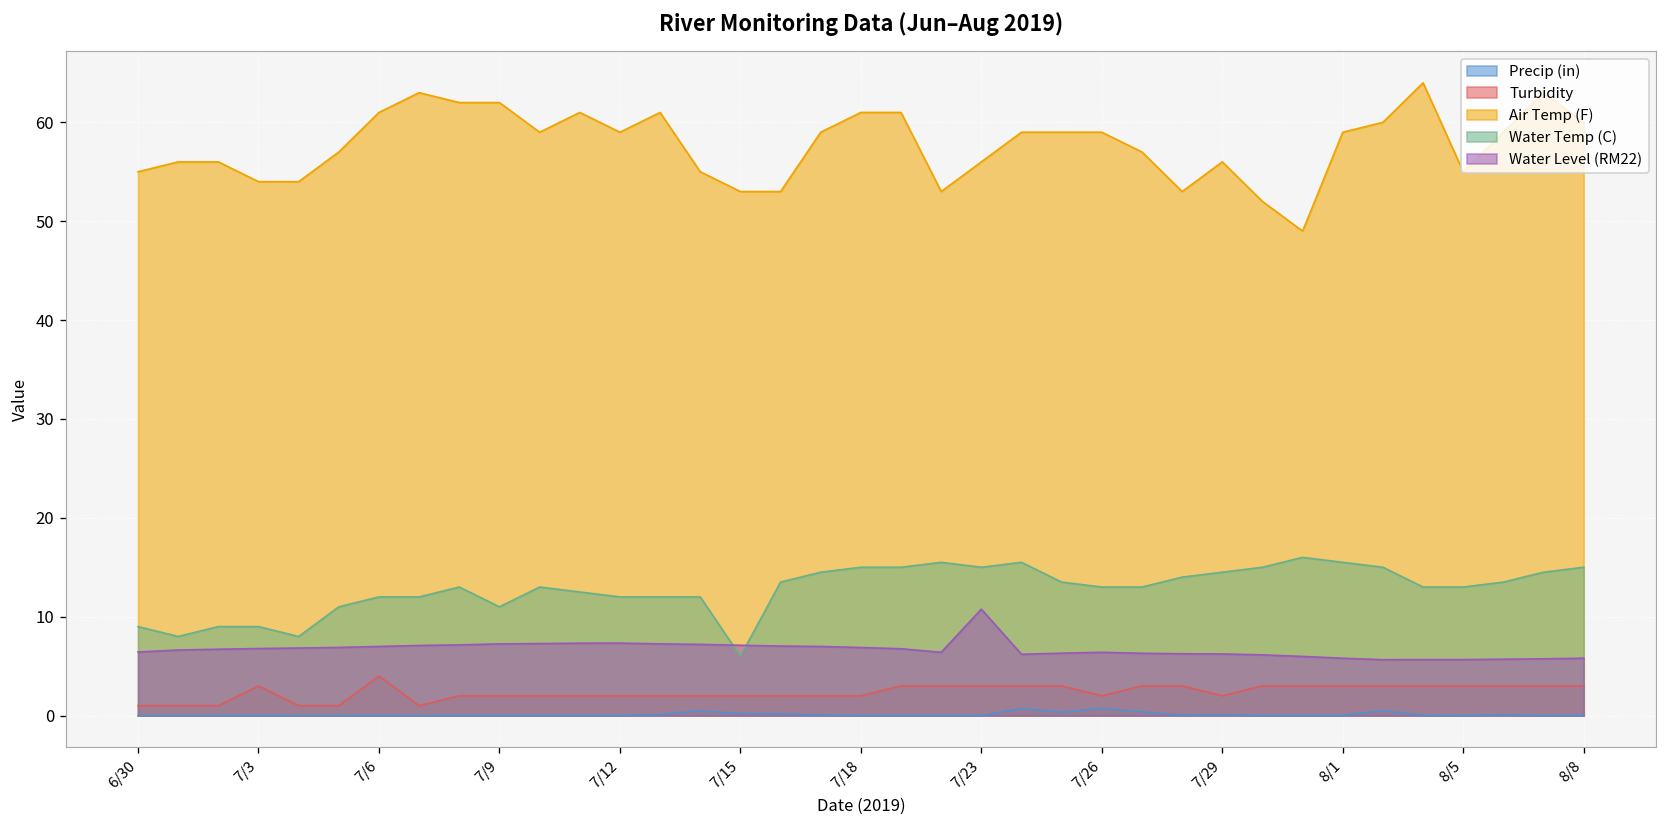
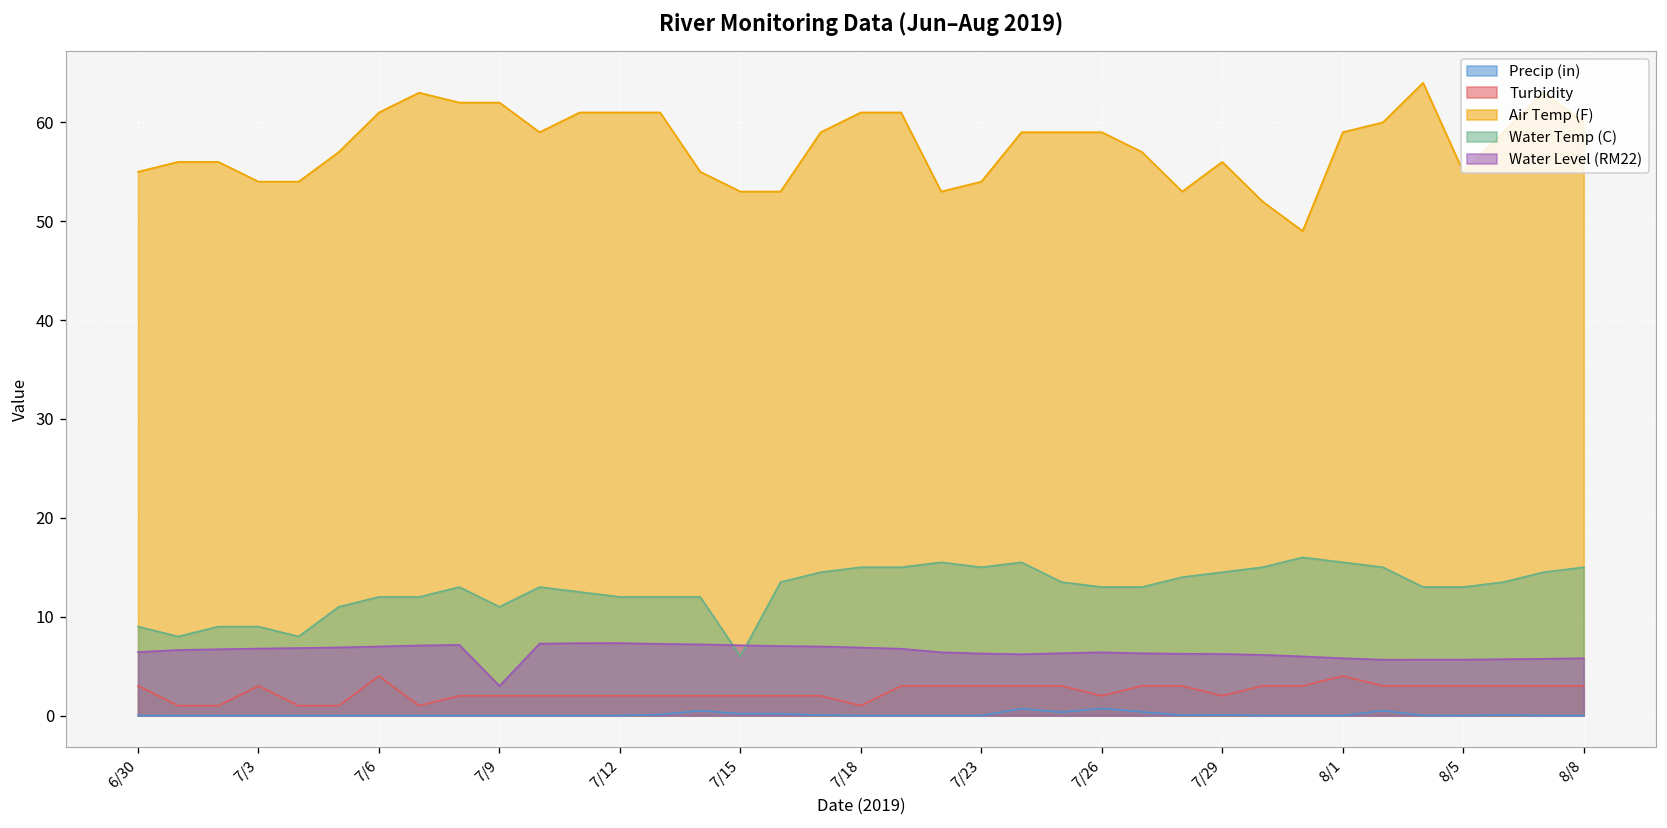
  {
    "Precip (in)": {
      "6/30": 0,
      "7/3": 0,
      "7/6": 0,
      "7/9": 0,
      "7/12": 0,
      "7/15": 0,
      "7/18": 0,
      "7/23": 0,
      "7/26": 1,
      "7/29": 0,
      "8/1": 0,
      "8/5": 0,
      "8/8": 0
    },
    "Turbidity": {
-     "6/30": 1,
+     "6/30": 3,
      "7/3": 3,
      "7/6": 4,
      "7/9": 2,
      "7/12": 2,
      "7/15": 2,
-     "7/18": 2,
+     "7/18": 1,
      "7/23": 3,
      "7/26": 2,
      "7/29": 2,
-     "8/1": 3,
+     "8/1": 4,
      "8/5": 3,
      "8/8": 3
    },
    "Air Temp (F)": {
      "6/30": 55,
      "7/3": 54,
      "7/6": 61,
      "7/9": 62,
-     "7/12": 59,
+     "7/12": 61,
      "7/15": 53,
      "7/18": 61,
-     "7/23": 56,
+     "7/23": 54,
      "7/26": 59,
      "7/29": 56,
      "8/1": 59
    },
    "Water Temp (C)": {
      "6/30": 9,
      "7/3": 9,
      "7/6": 12,
      "7/9": 11,
      "7/12": 12,
      "7/15": 6,
      "7/18": 15,
      "7/23": 15,
      "7/26": 13,
      "7/29": 15,
      "8/1": 16,
      "8/5": 13,
      "8/8": 15
    },
    "Water Level (RM22)": {
      "6/30": 6,
      "7/3": 7,
      "7/6": 7,
-     "7/9": 7,
+     "7/9": 3,
      "7/12": 7,
      "7/15": 7,
      "7/18": 7,
-     "7/23": 11,
+     "7/23": 6,
      "7/26": 6,
      "7/29": 6,
      "8/1": 6,
      "8/5": 6,
      "8/8": 6
    }
  }
